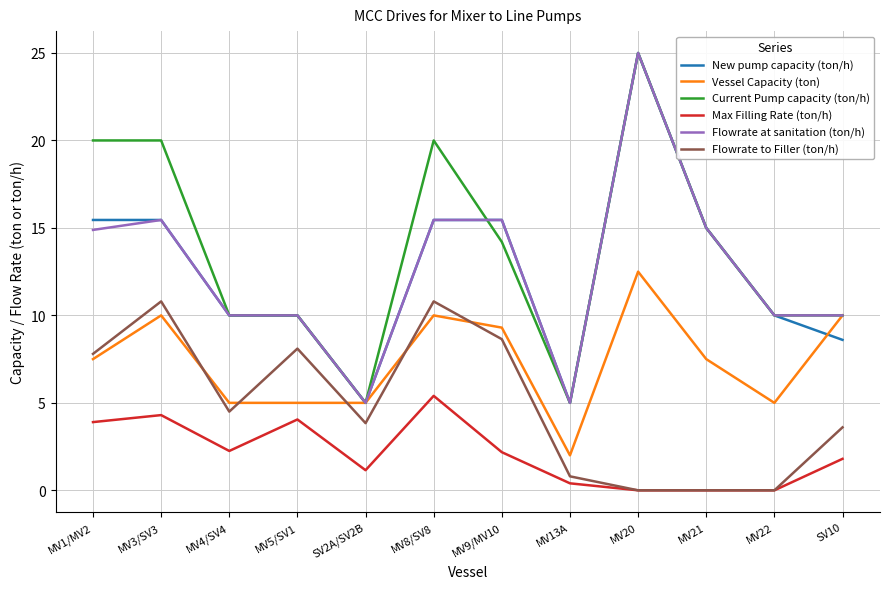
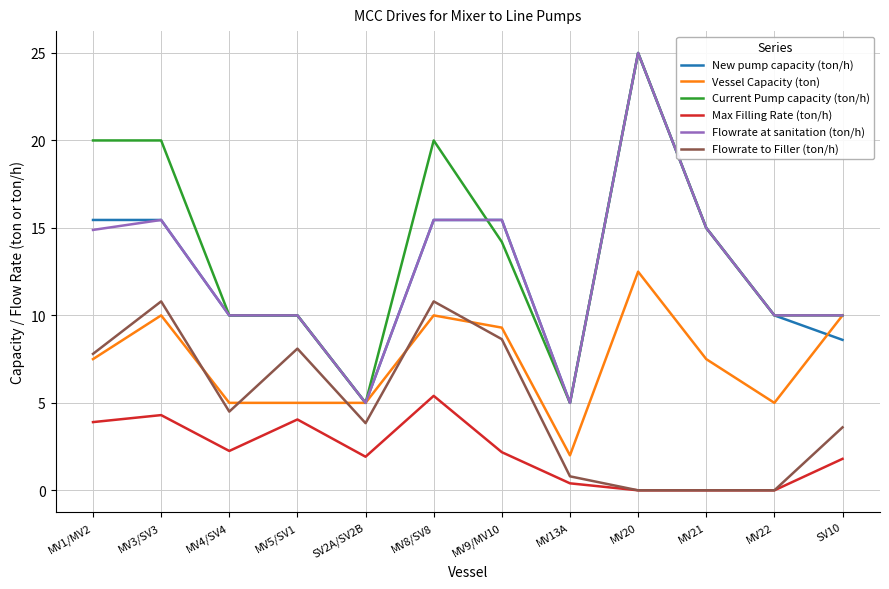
  {
    "New pump capacity (ton/h)": {
      "MV1/MV2": 15.5,
      "SV10": 8.6
    },
    "Vessel Capacity (ton)": {
      "MV1/MV2": 7.5,
      "MV3/SV3": 10.0,
      "MV4/SV4": 5.0,
      "MV5/SV1": 5.0,
      "MV8/SV8": 10.0,
      "MV9/MV10": 9.3,
      "MV13A": 2.0,
      "MV20": 12.5,
      "MV21": 7.5,
      "MV22": 5.0
    },
    "Current Pump capacity (ton/h)": {
      "MV1/MV2": 20.0,
      "MV3/SV3": 20.0,
      "MV8/SV8": 20.0,
      "MV9/MV10": 14.2
    },
    "Max Filling Rate (ton/h)": {
      "MV1/MV2": 3.9,
      "MV3/SV3": 4.3,
      "MV4/SV4": 2.3,
      "MV5/SV1": 4.1,
-     "SV2A/SV2B": 1.2,
+     "SV2A/SV2B": 1.9,
      "MV8/SV8": 5.4,
      "MV9/MV10": 2.2,
      "MV13A": 0.4,
      "SV10": 1.8
    },
    "Flowrate at sanitation (ton/h)": {
      "MV1/MV2": 14.9
    },
    "Flowrate to Filler (ton/h)": {
      "MV1/MV2": 7.8,
      "MV3/SV3": 10.8,
      "MV4/SV4": 4.5,
      "MV5/SV1": 8.1,
      "SV2A/SV2B": 3.8,
      "MV8/SV8": 10.8,
      "MV9/MV10": 8.6,
      "MV13A": 0.8,
      "SV10": 3.6
    }
  }
